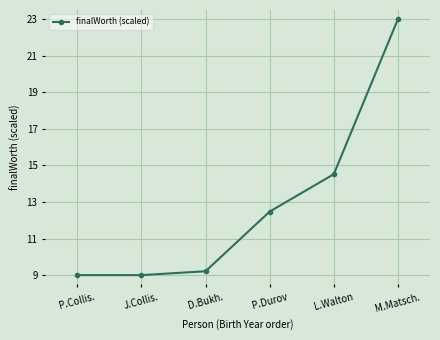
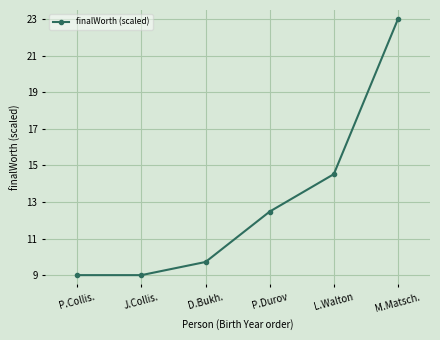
  {
    "P.Collis.": 9.0,
    "J.Collis.": 9.0,
-   "D.Bukh.": 9.2,
+   "D.Bukh.": 9.7,
    "P.Durov": 12.5,
    "L.Walton": 14.5,
    "M.Matsch.": 23.0
  }
